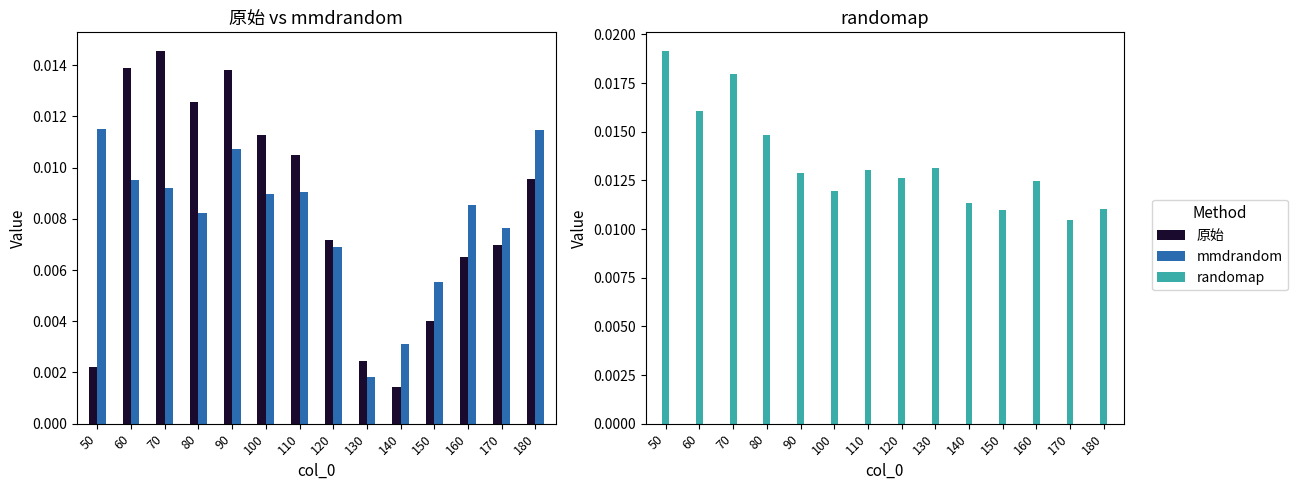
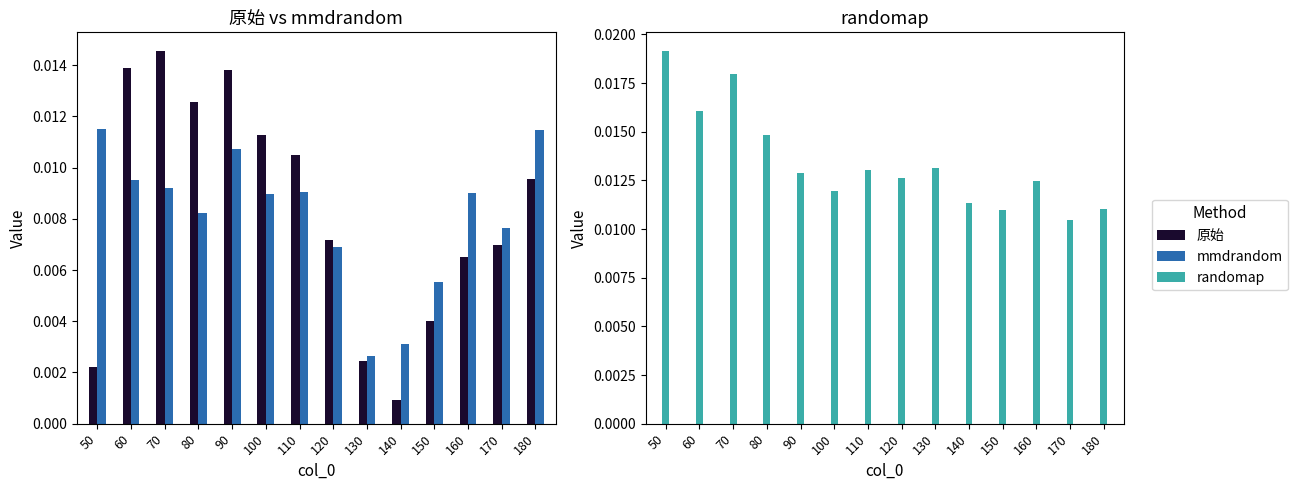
  {
    "原始 vs mmdrandom": {
      "原始": {
        "50": 0.0022,
        "60": 0.0139,
        "70": 0.0146,
        "80": 0.0126,
        "90": 0.0138,
        "100": 0.0113,
        "110": 0.0105,
        "120": 0.0072,
        "130": 0.0024,
-       "140": 0.0015,
+       "140": 0.0009,
        "150": 0.0040,
        "160": 0.0065,
        "170": 0.0070,
        "180": 0.0095
      },
      "mmdrandom": {
        "50": 0.0115,
        "60": 0.0095,
        "70": 0.0092,
        "80": 0.0082,
        "90": 0.0107,
        "100": 0.0090,
        "110": 0.0091,
        "120": 0.0069,
-       "130": 0.0018,
+       "130": 0.0026,
        "140": 0.0031,
        "150": 0.0055,
-       "160": 0.0085,
+       "160": 0.0090,
        "170": 0.0076,
        "180": 0.0115
      }
    },
    "randomap": {
      "50": 0.0191,
      "60": 0.0161,
      "70": 0.0180,
      "80": 0.0148,
      "90": 0.0129,
      "100": 0.0119,
      "110": 0.0130,
      "120": 0.0126,
      "130": 0.0131,
      "140": 0.0114,
      "150": 0.0110,
      "160": 0.0125,
      "170": 0.0105,
      "180": 0.0110
    }
  }
